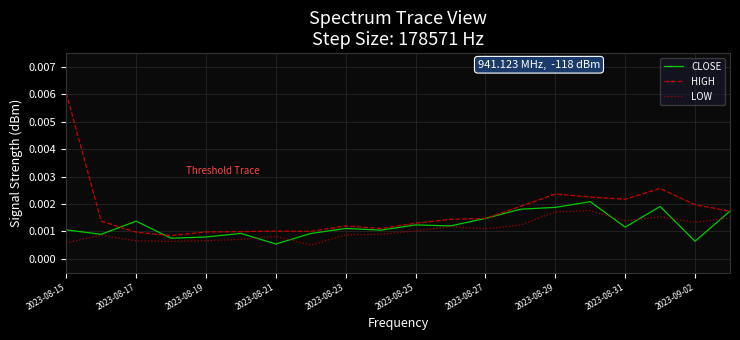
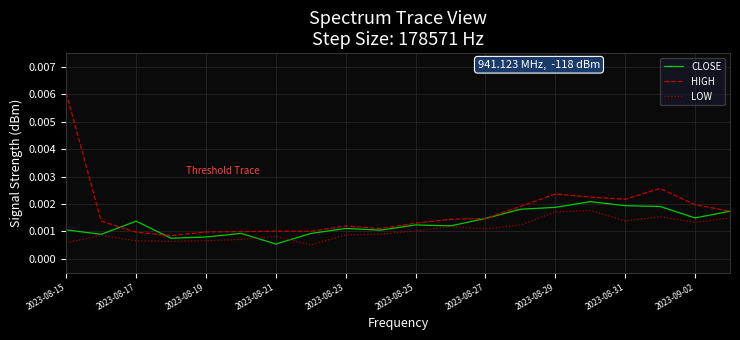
  {
    "CLOSE": {
      "2023-08-15": 0.0011,
      "2023-08-17": 0.0014,
      "2023-08-19": 0.0008,
      "2023-08-21": 0.0005,
      "2023-08-29": 0.0019,
-     "2023-08-31": 0.0012,
-     "2023-09-02": 0.0006
+     "2023-08-31": 0.0019,
+     "2023-09-02": 0.0015
    }
  }
